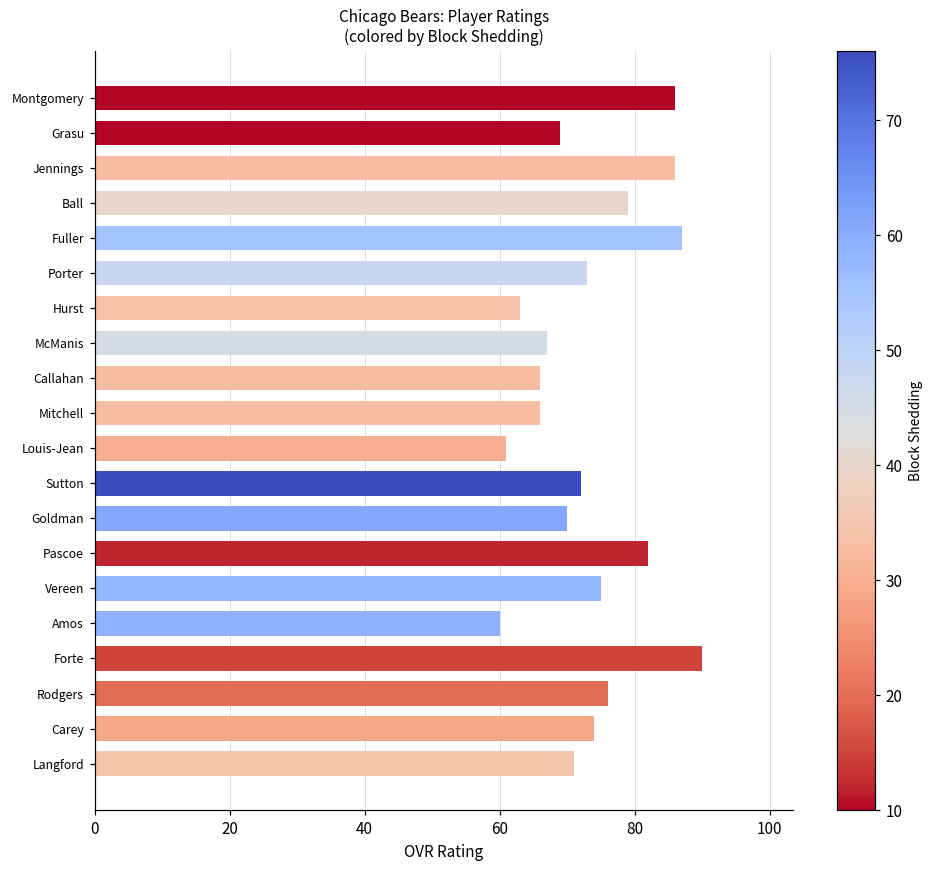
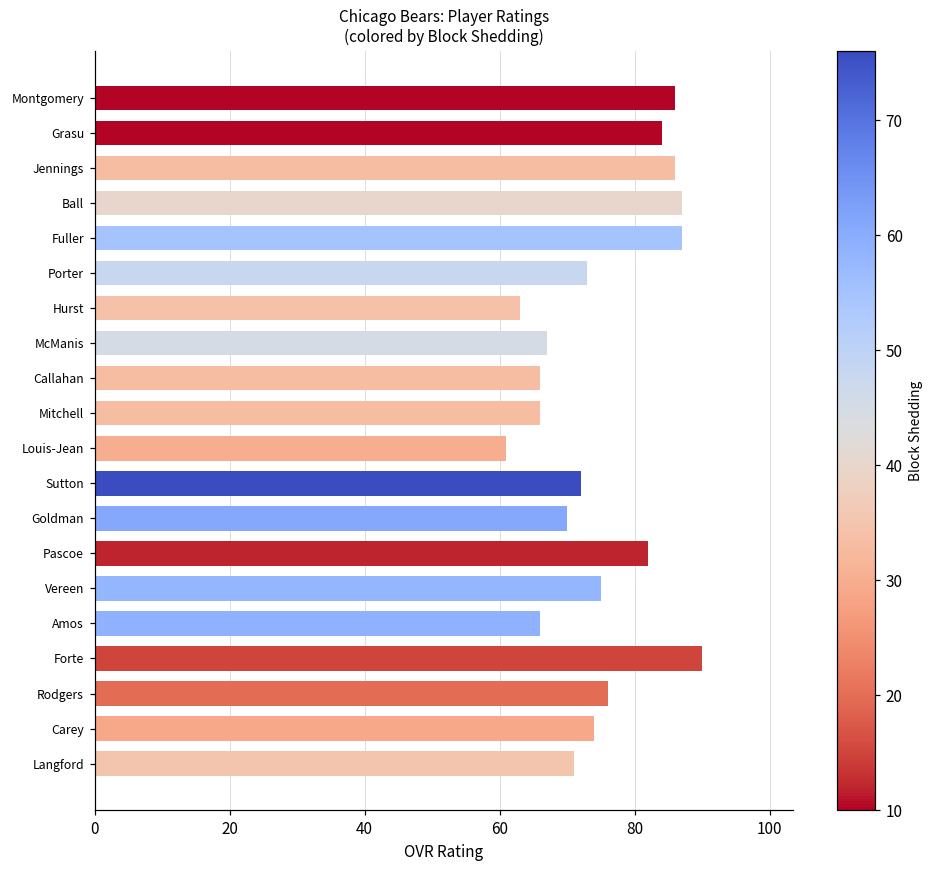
  {
    "Montgomery": 86,
-   "Grasu": 69,
+   "Grasu": 84,
    "Jennings": 86,
-   "Ball": 79,
+   "Ball": 87,
    "Fuller": 87,
    "Porter": 73,
    "Hurst": 63,
    "McManis": 67,
    "Callahan": 66,
    "Mitchell": 66,
    "Louis-Jean": 61,
    "Sutton": 72,
    "Goldman": 70,
    "Pascoe": 82,
    "Vereen": 75,
-   "Amos": 60,
+   "Amos": 66,
    "Forte": 90,
    "Rodgers": 76,
    "Carey": 74,
    "Langford": 71
  }
